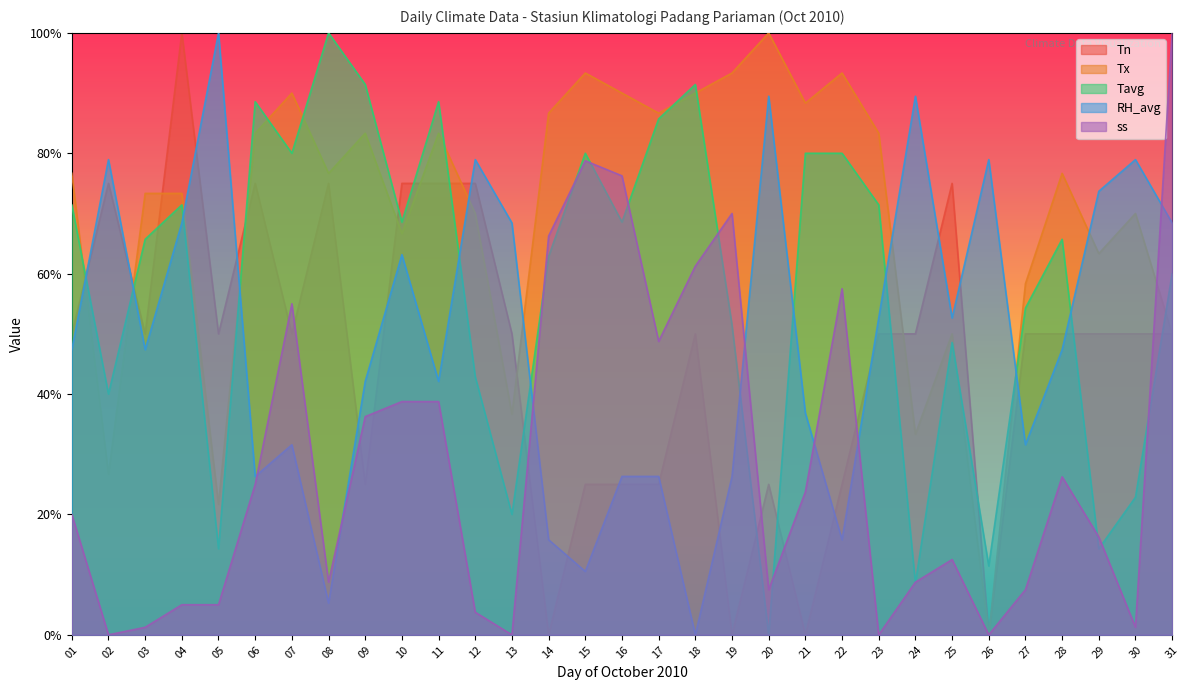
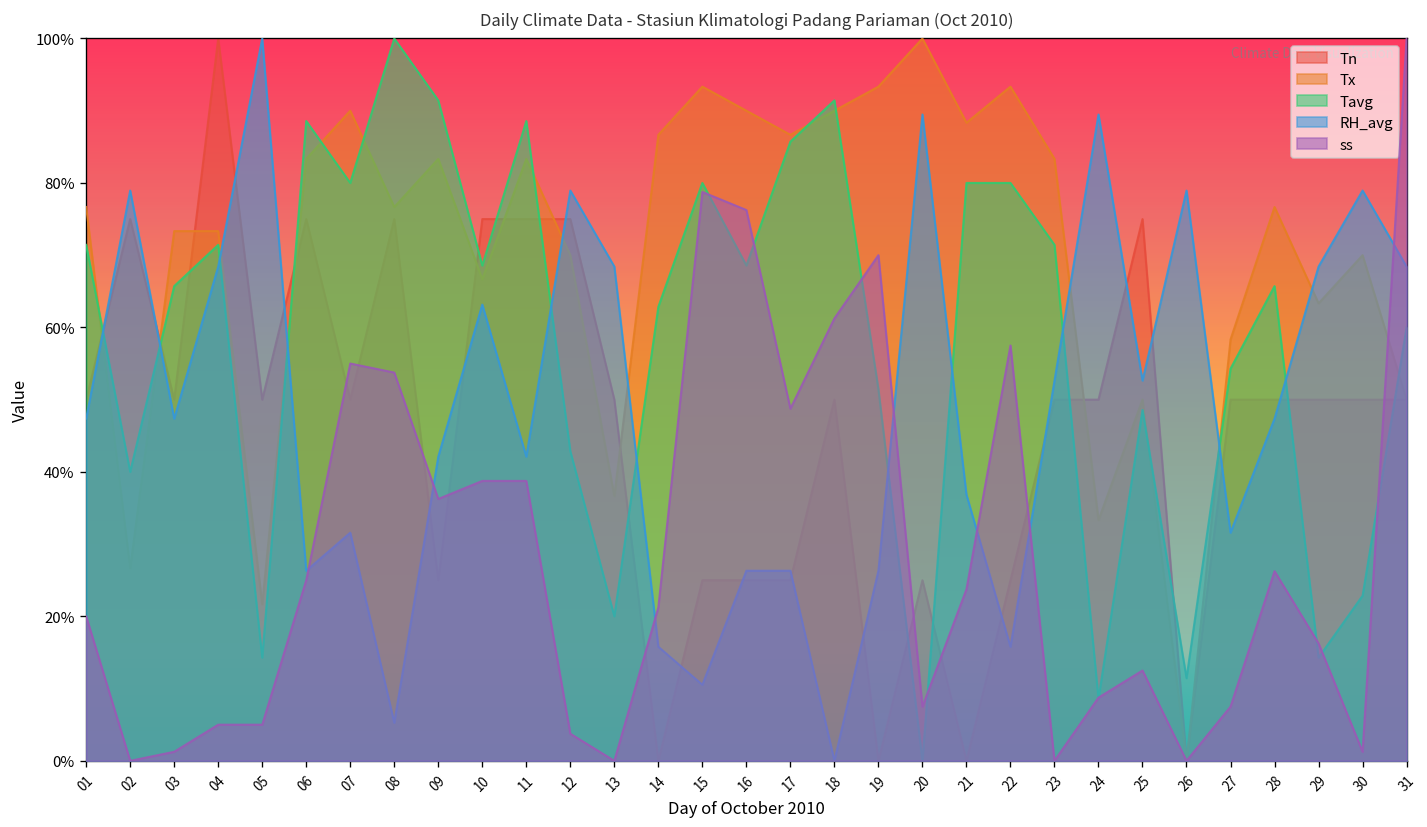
  {
    "Tavg": {
      "01": "71%",
      "02": "40%",
      "03": "66%",
      "04": "71%",
      "05": "14%",
      "06": "89%",
      "07": "80%",
      "08": "100%",
      "09": "91%",
      "10": "69%",
      "11": "89%",
      "12": "43%",
      "13": "20%",
      "14": "63%",
      "15": "80%",
      "16": "69%",
      "17": "86%",
      "18": "91%",
      "19": "51%",
      "20": "0%",
      "21": "80%",
      "22": "80%",
      "23": "71%",
      "25": "49%",
      "26": "11%",
      "27": "54%",
      "28": "66%",
      "29": "14%",
      "30": "23%",
      "31": "60%"
    },
    "RH_avg": {
      "01": "47%",
      "02": "79%",
      "03": "47%",
      "04": "68%",
      "05": "100%",
      "06": "26%",
      "07": "32%",
      "08": "5%",
      "09": "42%",
      "10": "63%",
      "11": "42%",
      "12": "79%",
      "13": "68%",
      "14": "16%",
      "15": "11%",
      "16": "26%",
      "17": "26%",
      "18": "0%",
      "19": "26%",
      "20": "89%",
      "21": "37%",
      "22": "16%",
      "23": "53%",
      "24": "89%",
      "25": "53%",
      "26": "79%",
      "27": "32%",
      "28": "47%",
-     "29": "74%",
+     "29": "68%",
      "30": "79%",
      "31": "68%"
    },
    "ss": {
      "01": "20%",
      "02": "0%",
      "03": "1%",
      "04": "5%",
      "05": "5%",
      "06": "25%",
      "07": "55%",
-     "08": "9%",
+     "08": "54%",
      "09": "36%",
      "10": "39%",
      "11": "39%",
      "12": "4%",
      "13": "0%",
-     "14": "66%",
+     "14": "21%",
      "15": "79%",
      "16": "76%",
      "17": "49%",
      "18": "61%",
      "19": "70%",
      "20": "8%",
      "21": "24%",
      "22": "57%",
      "23": "0%",
      "25": "13%",
      "27": "8%",
      "28": "26%",
      "29": "16%",
      "30": "1%",
      "31": "100%"
    }
  }
